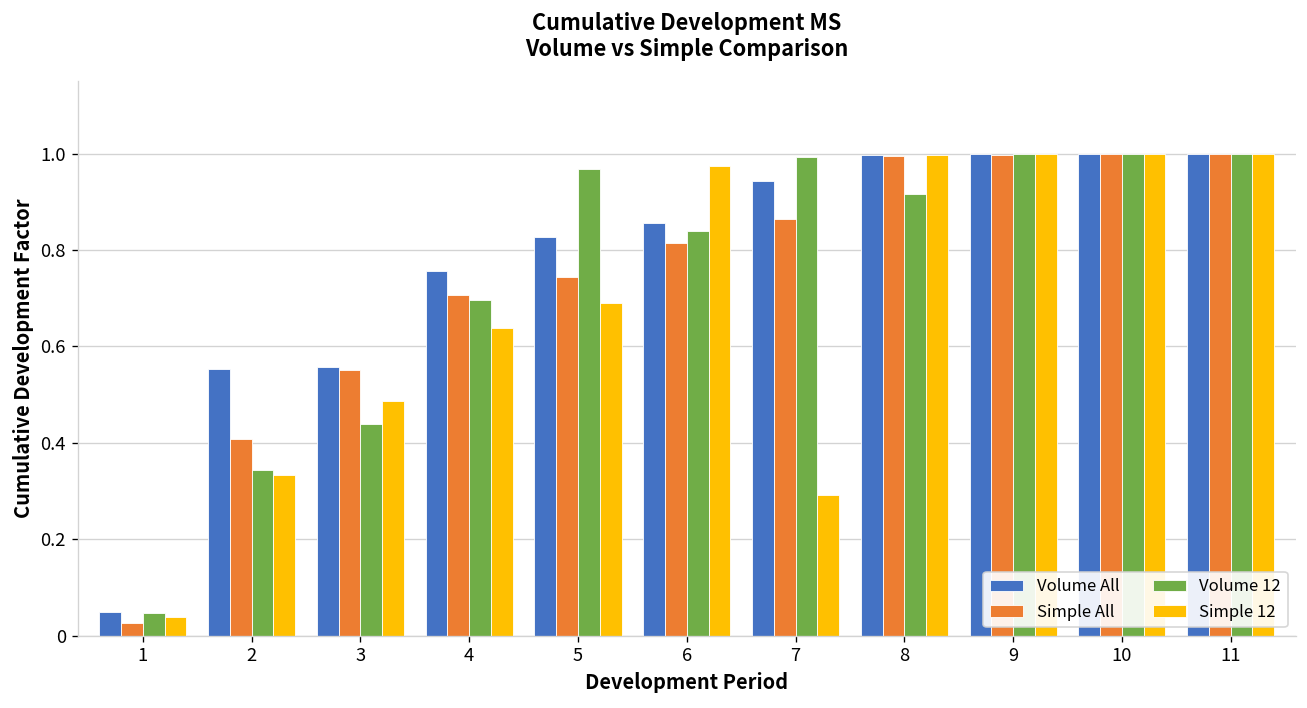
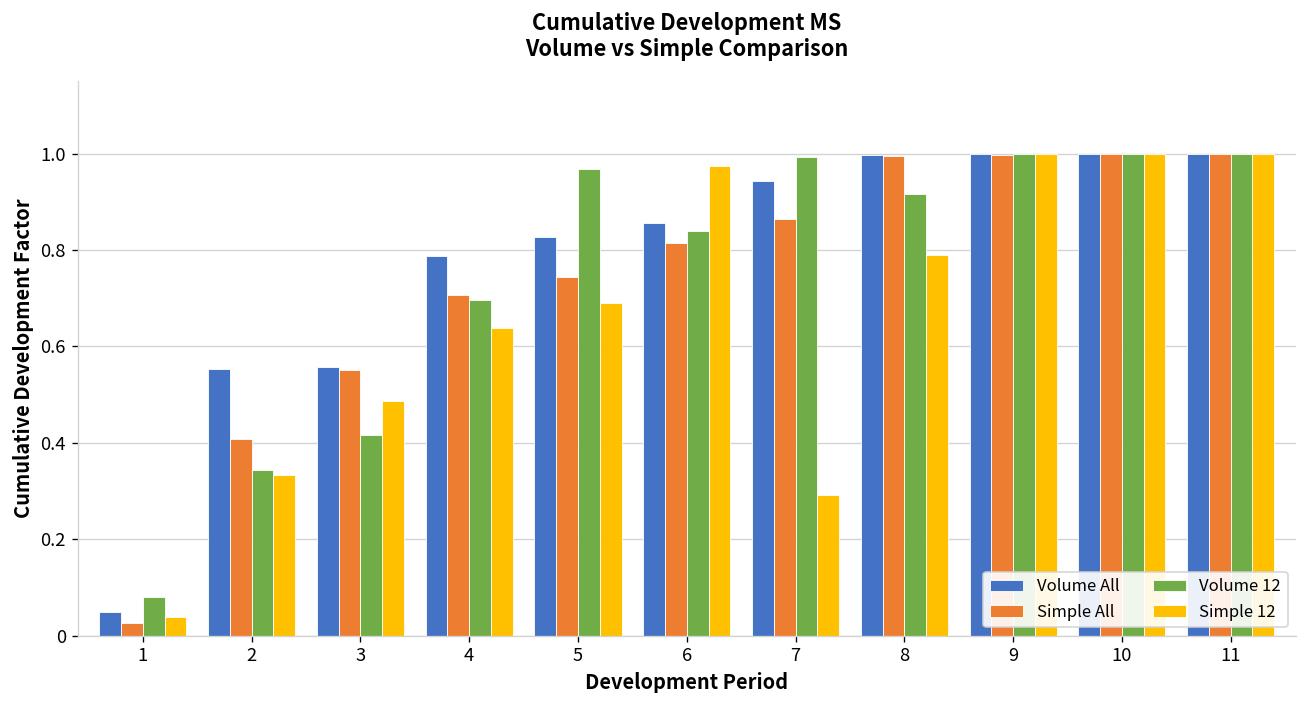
  {
    "Volume All": {
      "1": 0.05,
      "2": 0.55,
      "3": 0.56,
-     "4": 0.76,
+     "4": 0.79,
      "5": 0.83,
      "6": 0.86,
      "7": 0.94,
      "8": 1.00,
      "9": 1.00,
      "10": 1.00,
      "11": 1.00
    },
    "Simple All": {
      "1": 0.03,
      "2": 0.41,
      "3": 0.55,
      "4": 0.71,
      "5": 0.74,
      "6": 0.82,
      "7": 0.87,
      "8": 1.00,
      "9": 1.00,
      "10": 1.00,
      "11": 1.00
    },
    "Volume 12": {
-     "1": 0.05,
+     "1": 0.08,
      "2": 0.34,
-     "3": 0.44,
+     "3": 0.42,
      "4": 0.70,
      "5": 0.97,
      "6": 0.84,
      "7": 0.99,
      "8": 0.92,
      "9": 1.00,
      "10": 1.00,
      "11": 1.00
    },
    "Simple 12": {
      "1": 0.04,
      "2": 0.33,
      "3": 0.49,
      "4": 0.64,
      "5": 0.69,
      "6": 0.97,
      "7": 0.29,
-     "8": 1.00,
+     "8": 0.79,
      "9": 1.00,
      "10": 1.00,
      "11": 1.00
    }
  }
